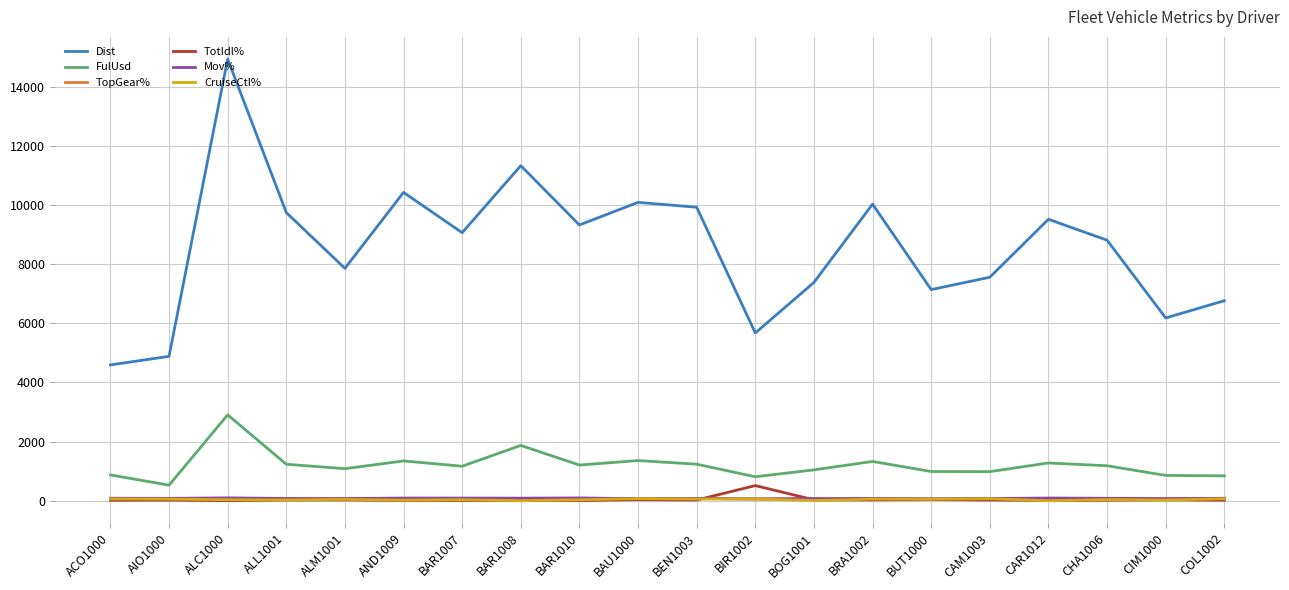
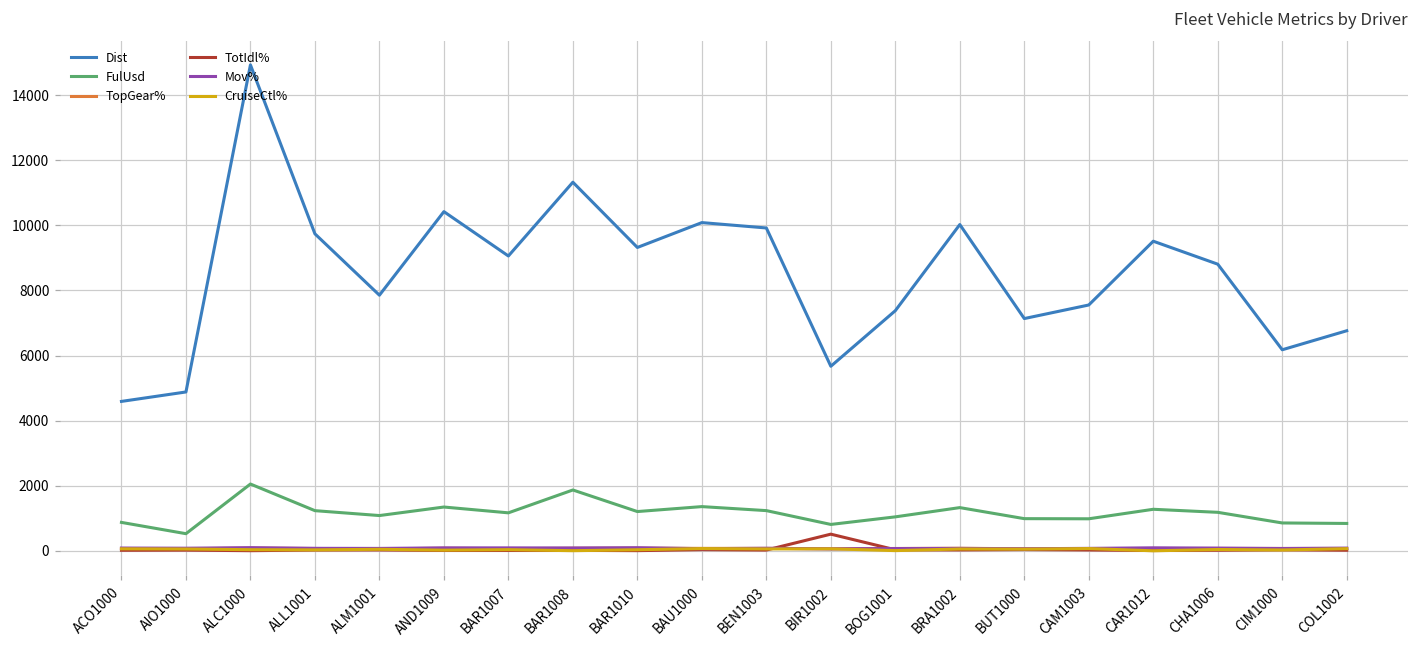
  {
    "Dist": {
      "ACO1000": 4600,
      "AIO1000": 4900,
      "ALC1000": 14900,
      "ALL1001": 9700,
      "ALM1001": 7900,
      "AND1009": 10400,
      "BAR1007": 9100,
      "BAR1008": 11300,
      "BAR1010": 9300,
      "BAU1000": 10100,
      "BEN1003": 9900,
      "BIR1002": 5700,
      "BOG1001": 7400,
      "BRA1002": 10000,
      "BUT1000": 7100,
      "CAM1003": 7600,
      "CAR1012": 9500,
      "CHA1006": 8800,
      "CIM1000": 6200,
      "COL1002": 6800
    },
    "FulUsd": {
      "ACO1000": 900,
      "AIO1000": 500,
-     "ALC1000": 2900,
+     "ALC1000": 2100,
      "ALL1001": 1200,
      "ALM1001": 1100,
      "AND1009": 1300,
      "BAR1007": 1200,
      "BAR1008": 1900,
      "BAR1010": 1200,
      "BAU1000": 1400,
      "BEN1003": 1200,
      "BIR1002": 800,
      "BOG1001": 1000,
      "BRA1002": 1300,
      "BUT1000": 1000,
      "CAM1003": 1000,
      "CAR1012": 1300,
      "CHA1006": 1200,
      "CIM1000": 900,
      "COL1002": 800
    },
    "TotIdl%": {
      "BIR1002": 500
    }
  }
